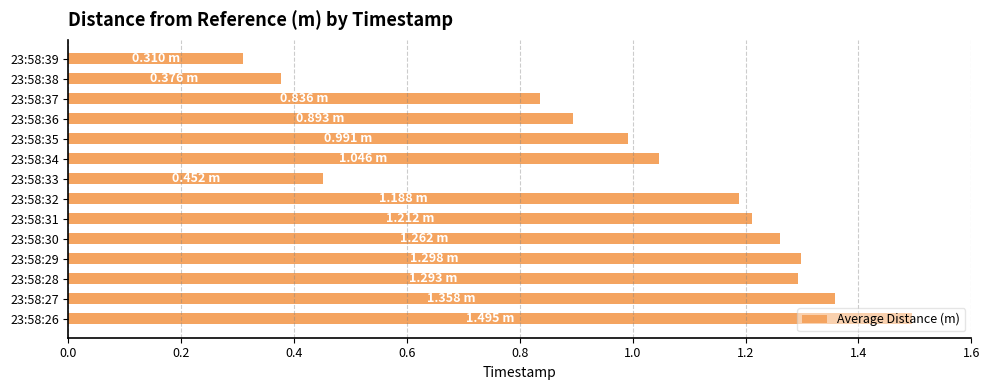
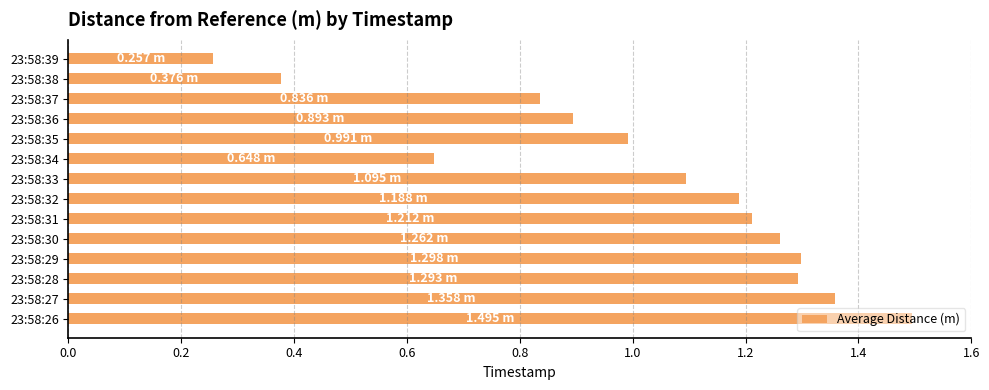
  {
-   "23:58:39": 0.310,
+   "23:58:39": 0.257,
    "23:58:38": 0.376,
    "23:58:37": 0.836,
    "23:58:36": 0.893,
    "23:58:35": 0.991,
-   "23:58:34": 1.046,
-   "23:58:33": 0.452,
+   "23:58:34": 0.648,
+   "23:58:33": 1.095,
    "23:58:32": 1.188,
    "23:58:31": 1.212,
    "23:58:30": 1.262,
    "23:58:29": 1.298,
    "23:58:28": 1.293,
    "23:58:27": 1.358
  }
